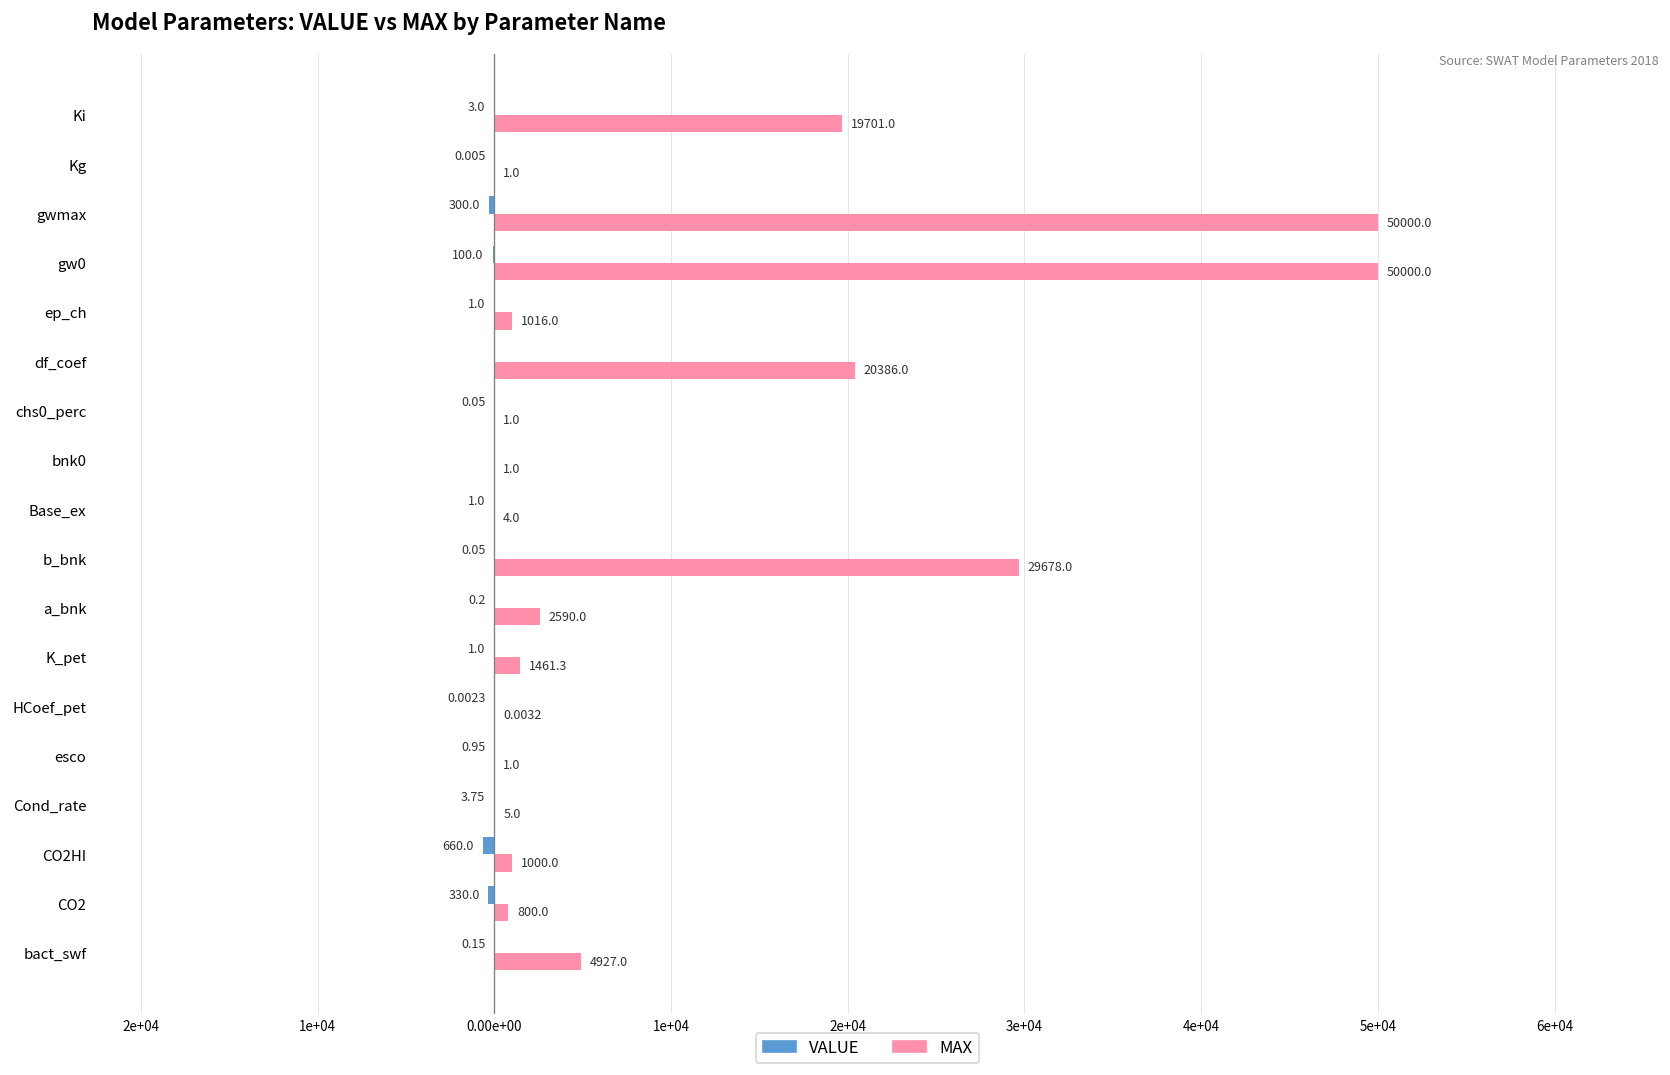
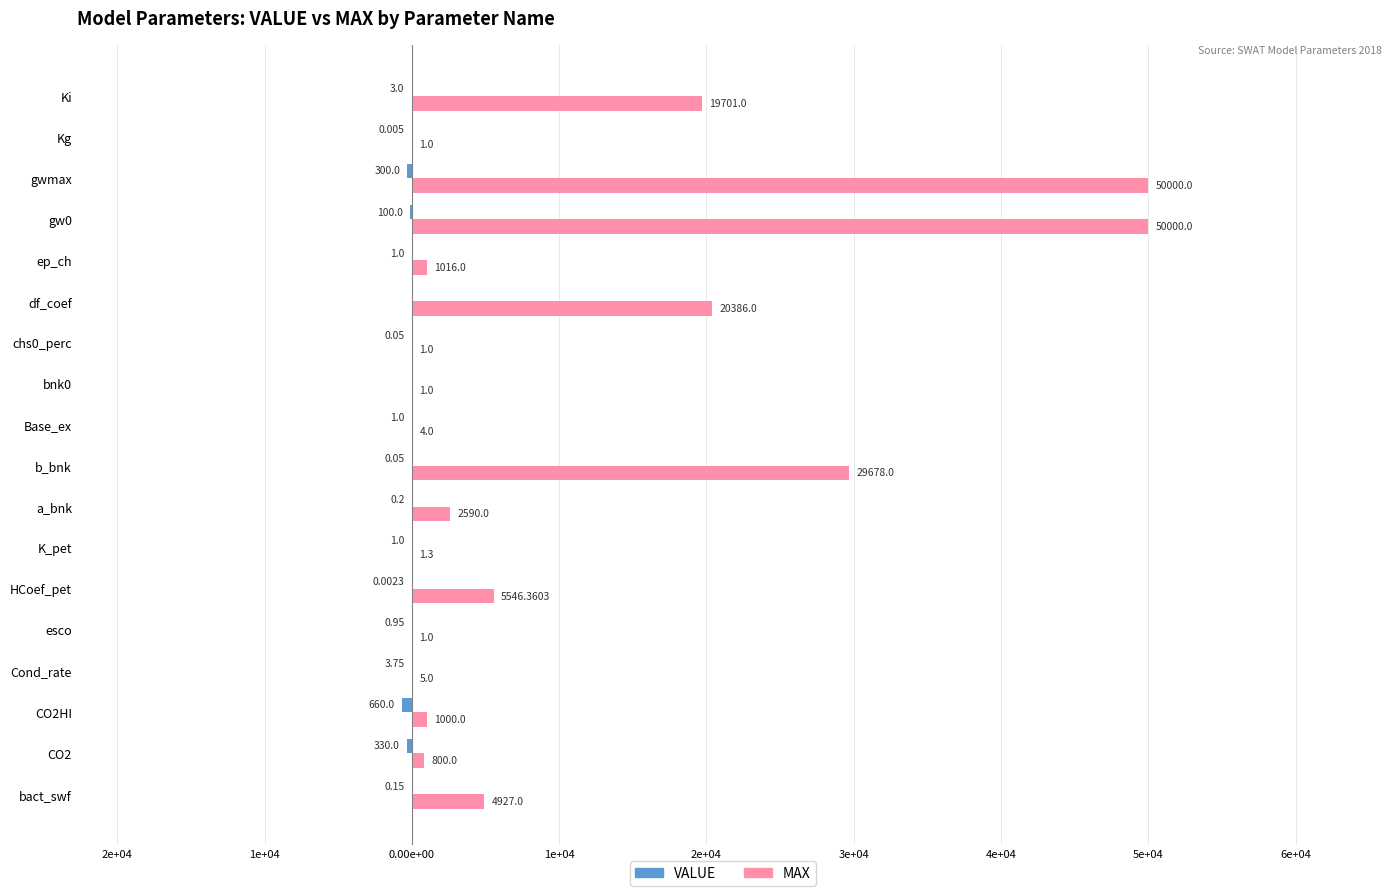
  {
    "MAX": {
      "Ki": 19701.0,
      "Kg": 1.0,
      "gwmax": 50000.0,
      "gw0": 50000.0,
      "ep_ch": 1016.0,
      "df_coef": 20386.0,
      "chs0_perc": 1.0,
      "bnk0": 1.0,
      "Base_ex": 4.0,
      "b_bnk": 29678.0,
      "a_bnk": 2590.0,
-     "K_pet": 1461.3,
-     "HCoef_pet": 0.0032,
+     "K_pet": 1.3,
+     "HCoef_pet": 5546.3603,
      "esco": 1.0,
      "Cond_rate": 5.0,
      "CO2HI": 1000.0,
      "CO2": 800.0,
      "bact_swf": 4927.0
    }
  }
